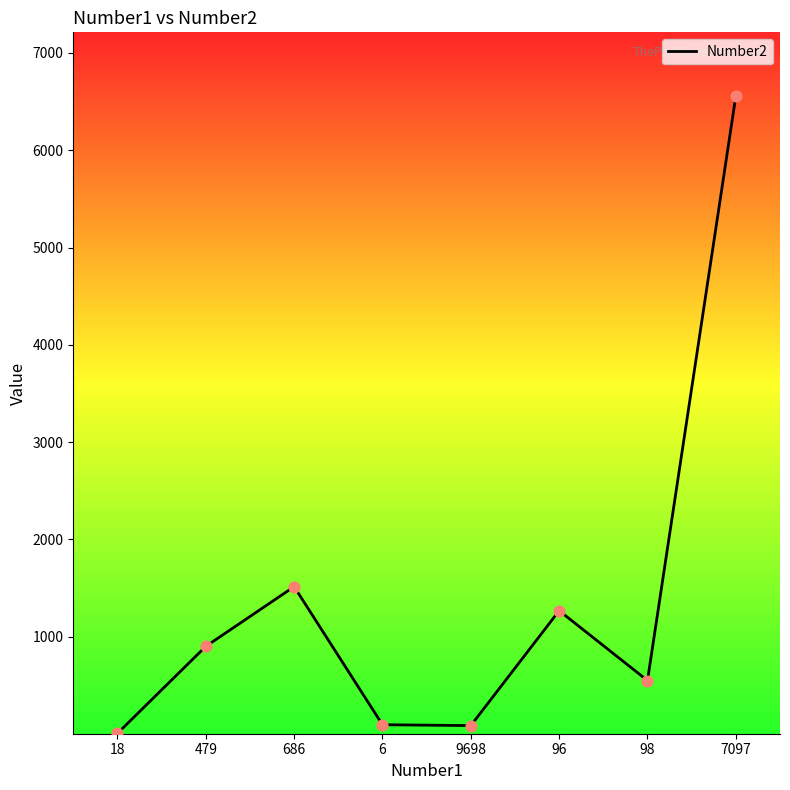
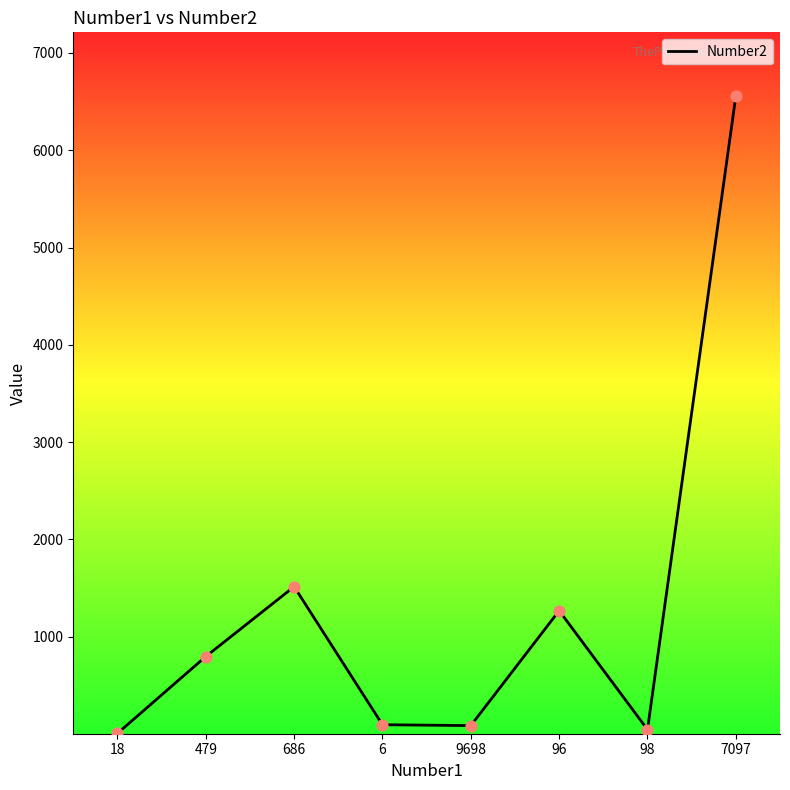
  {
    "18": 0,
-   "479": 900,
+   "479": 800,
    "686": 1500,
    "6": 100,
    "9698": 100,
    "96": 1300,
-   "98": 600,
+   "98": 0,
    "7097": 6600
  }
